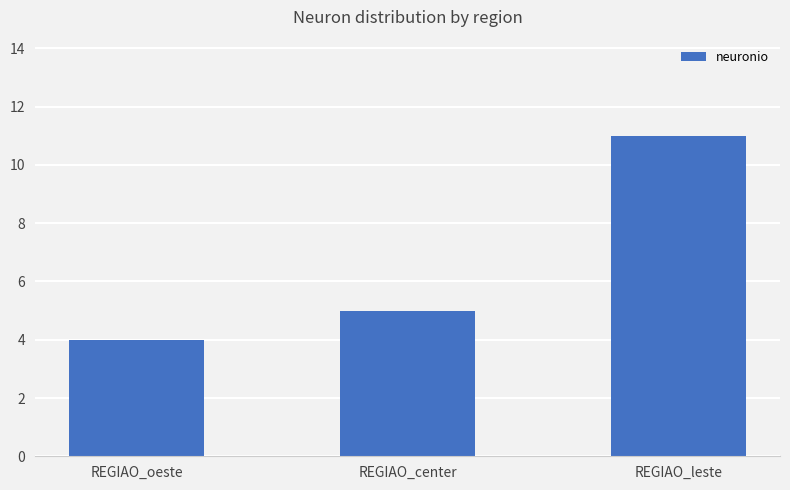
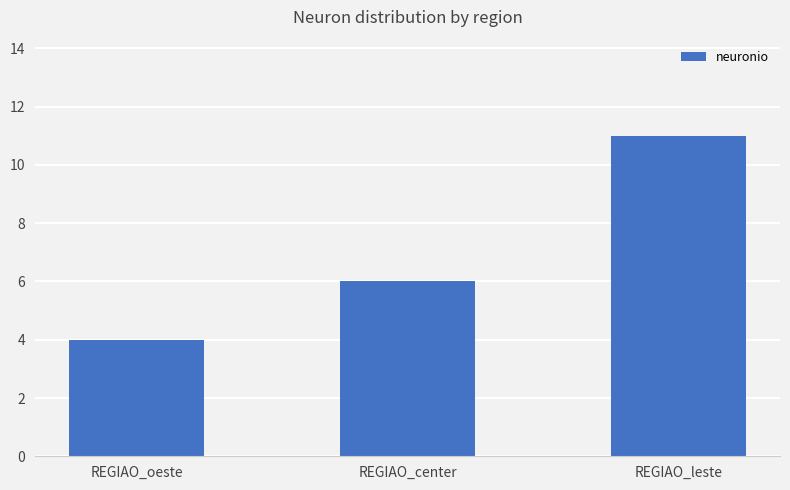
  {
    "REGIAO_oeste": 4,
-   "REGIAO_center": 5,
+   "REGIAO_center": 6,
    "REGIAO_leste": 11
  }
